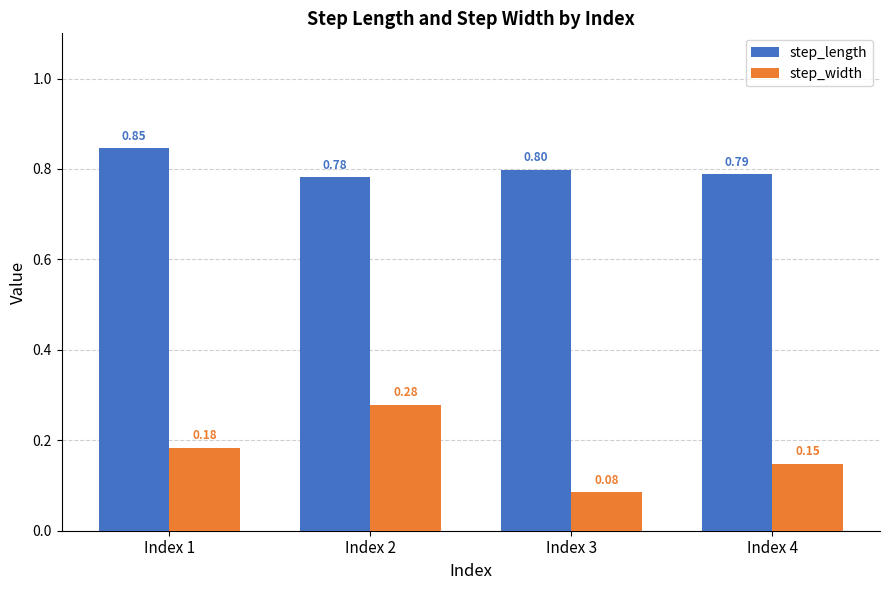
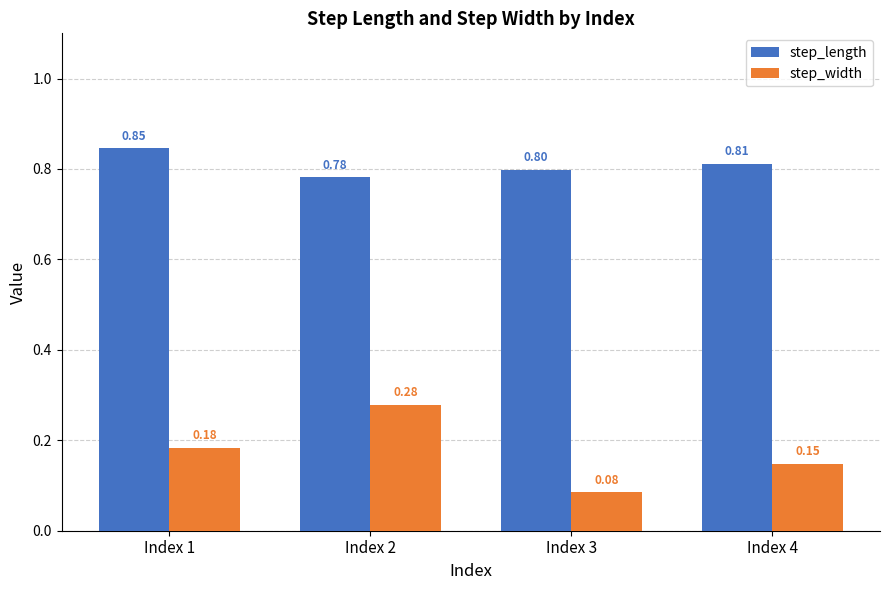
  {
    "step_length": {
      "Index 1": 0.85,
      "Index 2": 0.78,
      "Index 3": 0.80,
-     "Index 4": 0.79
+     "Index 4": 0.81
    },
    "step_width": {
      "Index 1": 0.18,
      "Index 2": 0.28,
      "Index 3": 0.08,
      "Index 4": 0.15
    }
  }
